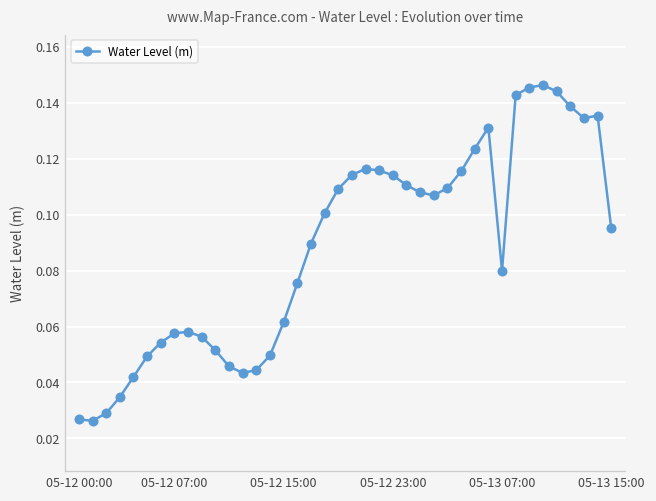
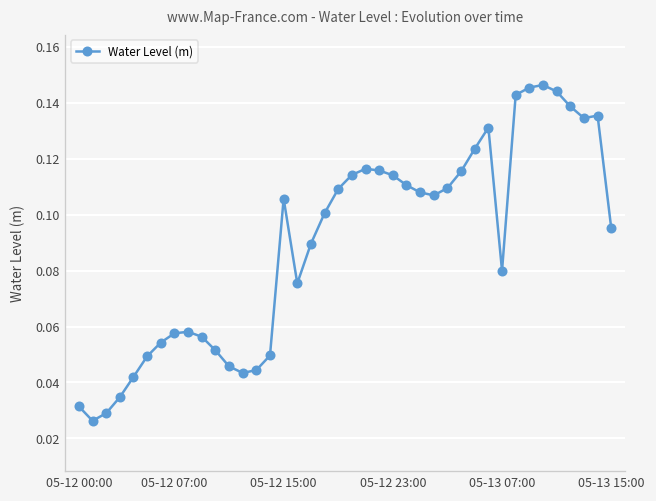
  {
-   "05-12 00:00": 0.027,
+   "05-12 00:00": 0.031,
    "05-12 07:00": 0.058,
-   "05-12 15:00": 0.062,
+   "05-12 15:00": 0.106,
    "05-12 23:00": 0.114,
    "05-13 07:00": 0.080,
    "05-13 15:00": 0.095
  }
